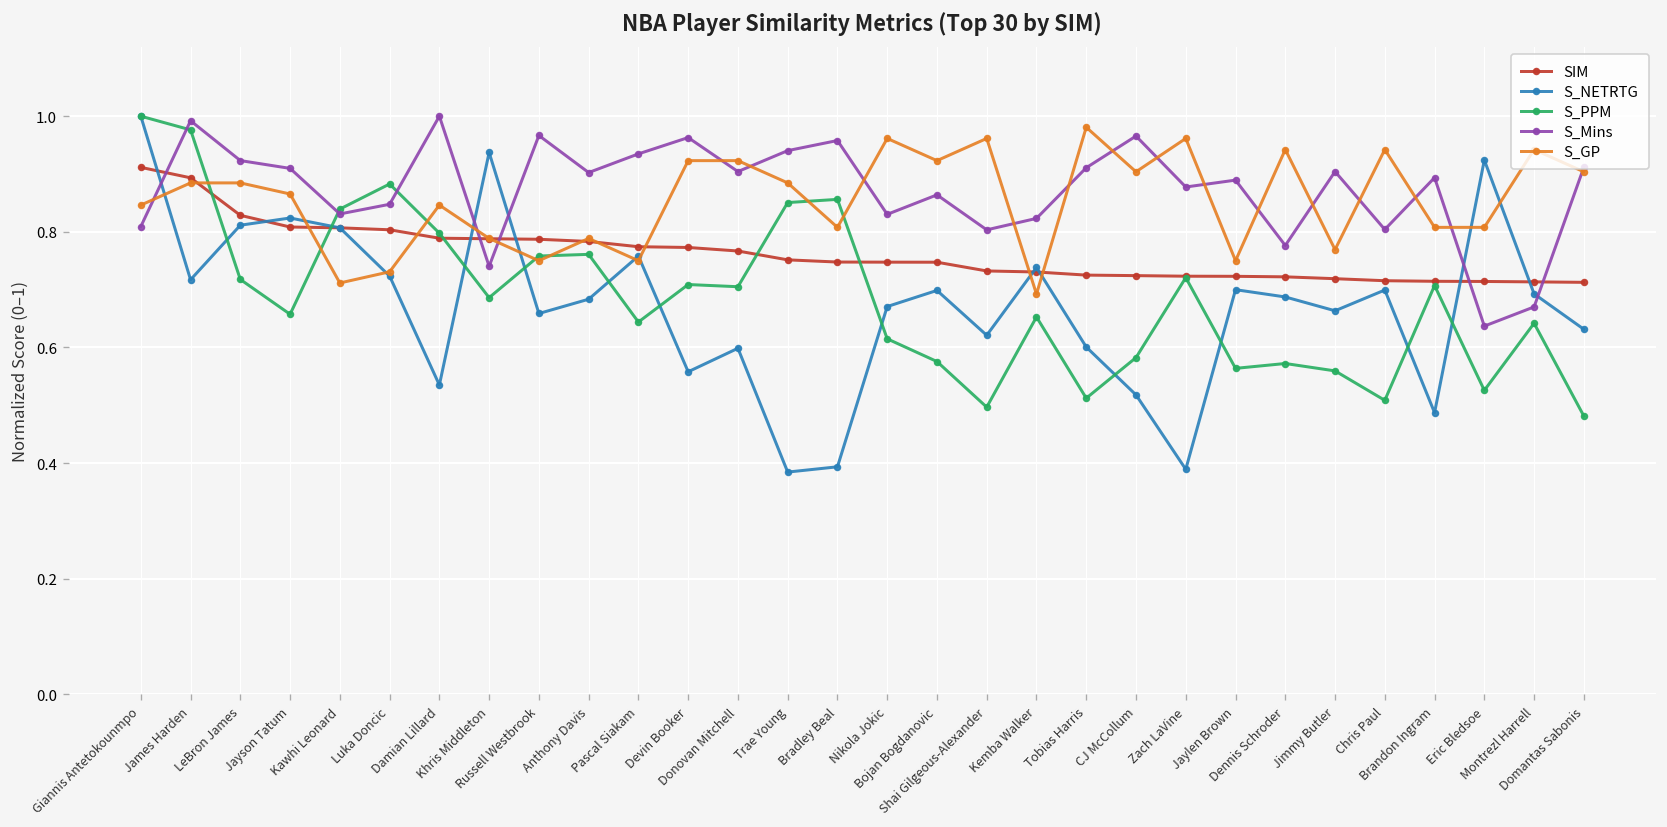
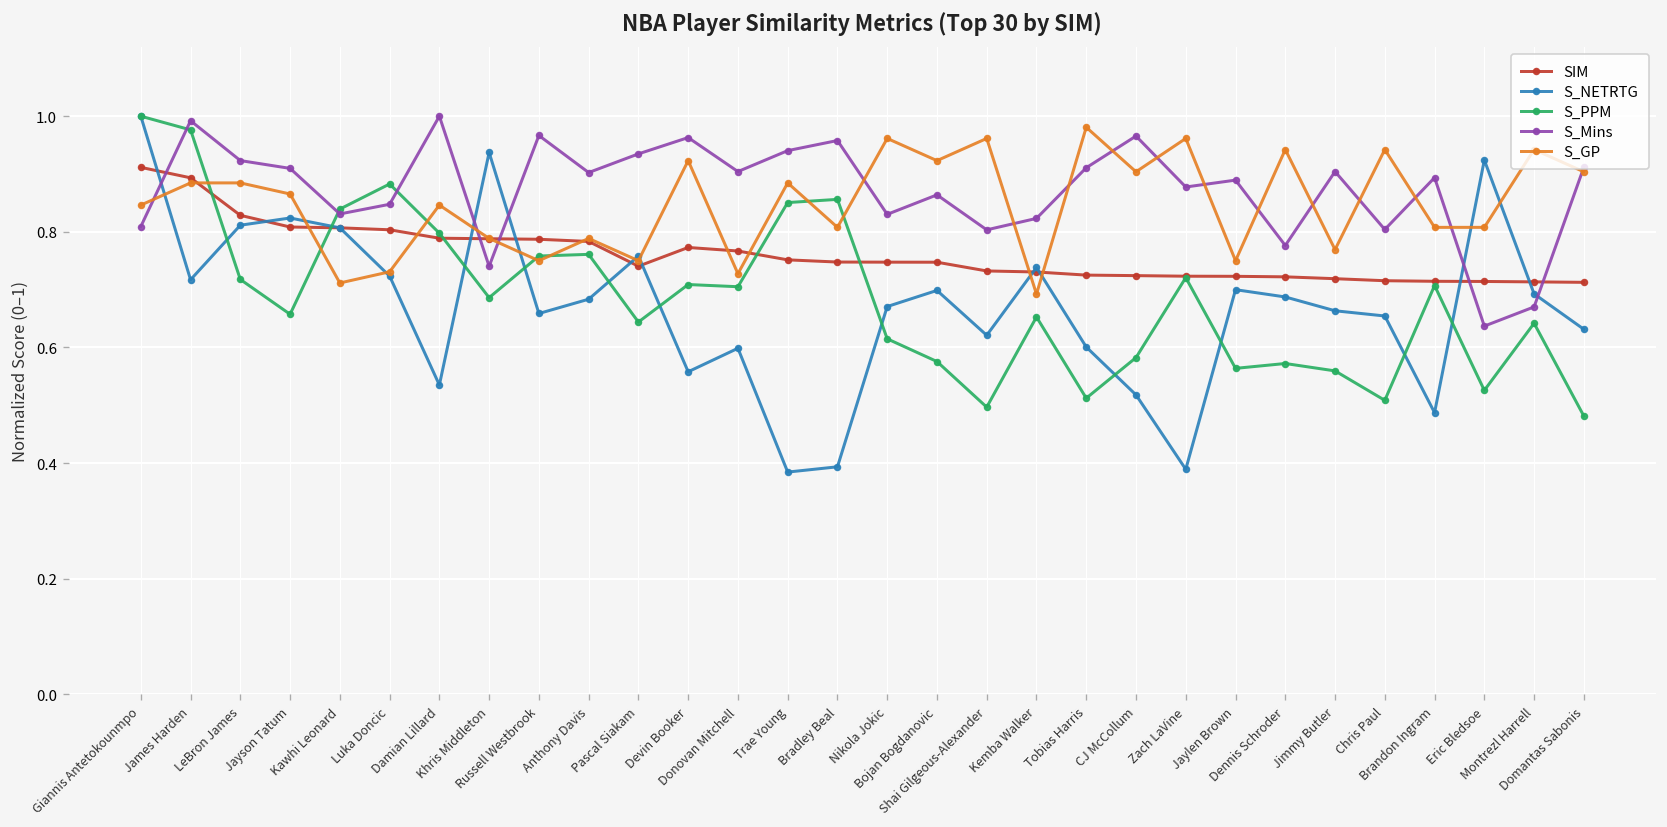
  {
    "SIM": {
      "Giannis Antetokounmpo": 0.91,
      "James Harden": 0.89,
      "LeBron James": 0.83,
      "Jayson Tatum": 0.81,
      "Luka Doncic": 0.80,
      "Damian Lillard": 0.79,
      "Russell Westbrook": 0.79,
      "Anthony Davis": 0.78,
-     "Pascal Siakam": 0.77,
+     "Pascal Siakam": 0.74,
      "Devin Booker": 0.77,
      "Donovan Mitchell": 0.77,
      "Trae Young": 0.75,
      "Bradley Beal": 0.75,
      "Nikola Jokic": 0.75,
      "Bojan Bogdanovic": 0.75,
      "Shai Gilgeous-Alexander": 0.73,
      "Kemba Walker": 0.73,
      "Tobias Harris": 0.73,
      "CJ McCollum": 0.72,
      "Jaylen Brown": 0.72,
      "Dennis Schroder": 0.72,
      "Jimmy Butler": 0.72,
      "Chris Paul": 0.72,
      "Brandon Ingram": 0.71,
      "Eric Bledsoe": 0.71,
      "Montrezl Harrell": 0.71,
      "Domantas Sabonis": 0.71
    },
    "S_NETRTG": {
      "James Harden": 0.72,
      "LeBron James": 0.81,
      "Jayson Tatum": 0.82,
      "Luka Doncic": 0.72,
      "Damian Lillard": 0.54,
      "Khris Middleton": 0.94,
      "Russell Westbrook": 0.66,
      "Anthony Davis": 0.68,
      "Pascal Siakam": 0.76,
      "Devin Booker": 0.56,
      "Donovan Mitchell": 0.60,
      "Trae Young": 0.38,
      "Bradley Beal": 0.39,
      "Nikola Jokic": 0.67,
      "Bojan Bogdanovic": 0.70,
      "Shai Gilgeous-Alexander": 0.62,
      "Kemba Walker": 0.74,
      "Tobias Harris": 0.60,
      "CJ McCollum": 0.52,
      "Zach LaVine": 0.39,
      "Jaylen Brown": 0.70,
      "Dennis Schroder": 0.69,
      "Jimmy Butler": 0.66,
-     "Chris Paul": 0.70,
+     "Chris Paul": 0.65,
      "Brandon Ingram": 0.49,
      "Eric Bledsoe": 0.92,
      "Montrezl Harrell": 0.69,
      "Domantas Sabonis": 0.63
    },
    "S_PPM": {
      "James Harden": 0.98,
      "LeBron James": 0.72,
      "Jayson Tatum": 0.66,
      "Kawhi Leonard": 0.84,
      "Luka Doncic": 0.88,
      "Damian Lillard": 0.80,
      "Khris Middleton": 0.69,
      "Russell Westbrook": 0.76,
      "Anthony Davis": 0.76,
      "Pascal Siakam": 0.64,
      "Devin Booker": 0.71,
      "Donovan Mitchell": 0.71,
      "Trae Young": 0.85,
      "Bradley Beal": 0.86,
      "Nikola Jokic": 0.61,
      "Bojan Bogdanovic": 0.58,
      "Shai Gilgeous-Alexander": 0.50,
      "Kemba Walker": 0.65,
      "Tobias Harris": 0.51,
      "CJ McCollum": 0.58,
      "Jaylen Brown": 0.56,
      "Dennis Schroder": 0.57,
      "Jimmy Butler": 0.56,
      "Chris Paul": 0.51,
      "Brandon Ingram": 0.71,
      "Eric Bledsoe": 0.53,
      "Montrezl Harrell": 0.64,
      "Domantas Sabonis": 0.48
    },
    "S_Mins": {
      "Giannis Antetokounmpo": 0.81,
      "James Harden": 0.99,
      "LeBron James": 0.92,
      "Jayson Tatum": 0.91,
      "Kawhi Leonard": 0.83,
      "Luka Doncic": 0.85,
      "Damian Lillard": 1.00,
      "Khris Middleton": 0.74,
      "Russell Westbrook": 0.97,
      "Anthony Davis": 0.90,
      "Pascal Siakam": 0.93,
      "Devin Booker": 0.96,
      "Donovan Mitchell": 0.90,
      "Trae Young": 0.94,
      "Bradley Beal": 0.96,
      "Nikola Jokic": 0.83,
      "Bojan Bogdanovic": 0.86,
      "Shai Gilgeous-Alexander": 0.80,
      "Kemba Walker": 0.82,
      "Tobias Harris": 0.91,
      "CJ McCollum": 0.97,
      "Zach LaVine": 0.88,
      "Jaylen Brown": 0.89,
      "Dennis Schroder": 0.78,
      "Jimmy Butler": 0.90,
      "Chris Paul": 0.80,
      "Brandon Ingram": 0.89,
      "Eric Bledsoe": 0.64,
      "Montrezl Harrell": 0.67
    },
    "S_GP": {
      "Giannis Antetokounmpo": 0.85,
      "James Harden": 0.88,
      "LeBron James": 0.88,
      "Jayson Tatum": 0.87,
      "Kawhi Leonard": 0.71,
      "Luka Doncic": 0.73,
      "Damian Lillard": 0.85,
      "Russell Westbrook": 0.75,
      "Anthony Davis": 0.79,
      "Pascal Siakam": 0.75,
      "Devin Booker": 0.92,
-     "Donovan Mitchell": 0.92,
+     "Donovan Mitchell": 0.73,
      "Trae Young": 0.88,
      "Bradley Beal": 0.81,
      "Nikola Jokic": 0.96,
      "Bojan Bogdanovic": 0.92,
      "Shai Gilgeous-Alexander": 0.96,
      "Kemba Walker": 0.69,
      "Tobias Harris": 0.98,
      "CJ McCollum": 0.90,
      "Zach LaVine": 0.96,
      "Jaylen Brown": 0.75,
      "Dennis Schroder": 0.94,
      "Jimmy Butler": 0.77,
      "Chris Paul": 0.94,
      "Brandon Ingram": 0.81,
      "Eric Bledsoe": 0.81
    }
  }
